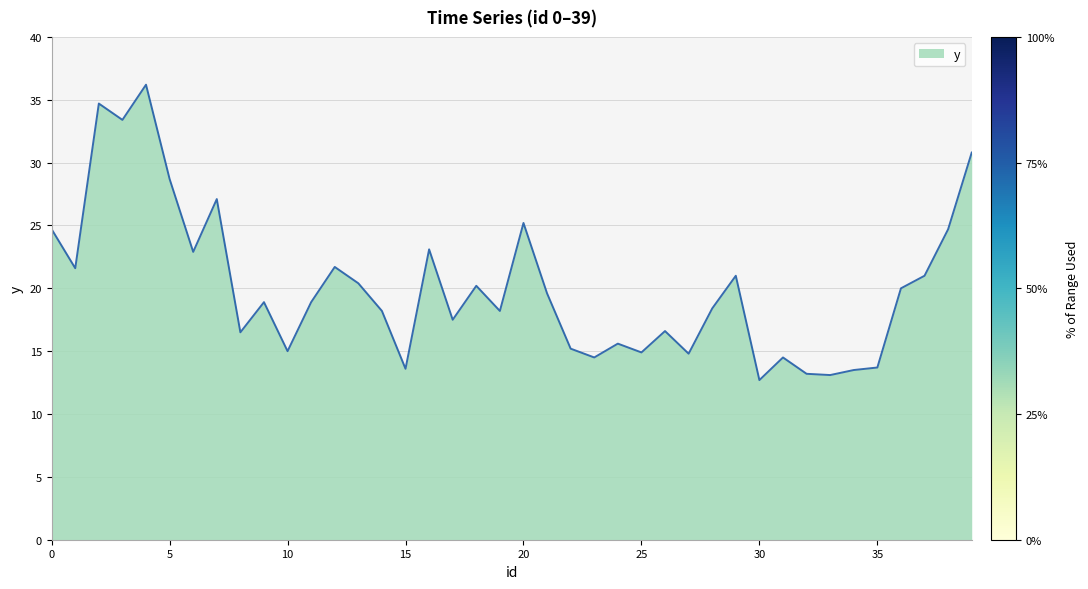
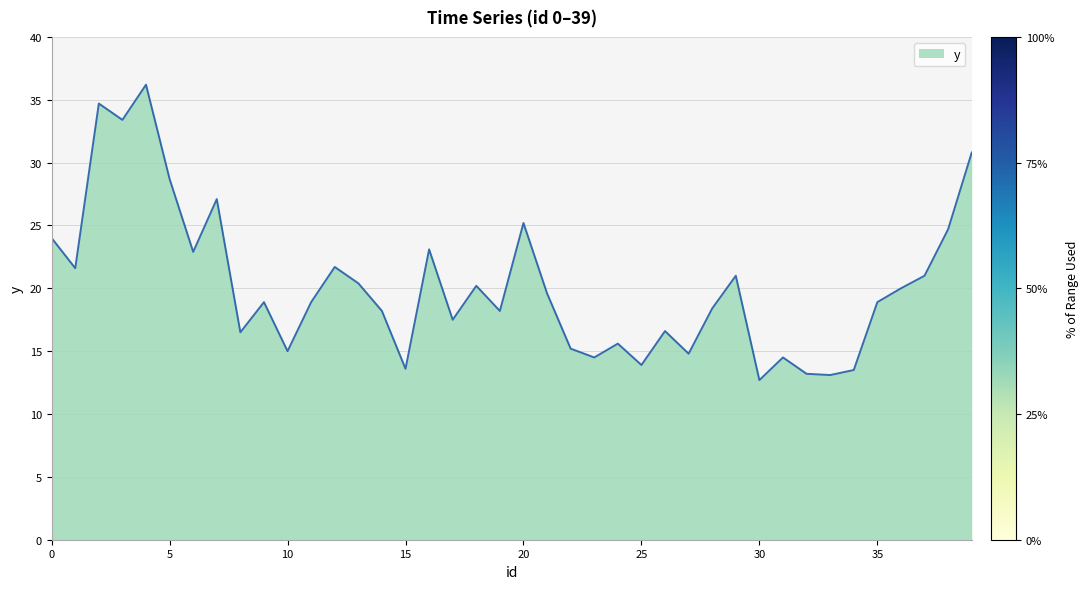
  {
-   "0": 24.7,
+   "0": 24.0,
    "5": 28.7,
    "10": 15.0,
    "15": 13.6,
    "20": 25.2,
-   "25": 14.9,
+   "25": 13.9,
    "30": 12.7,
-   "35": 13.7
+   "35": 18.9
  }
